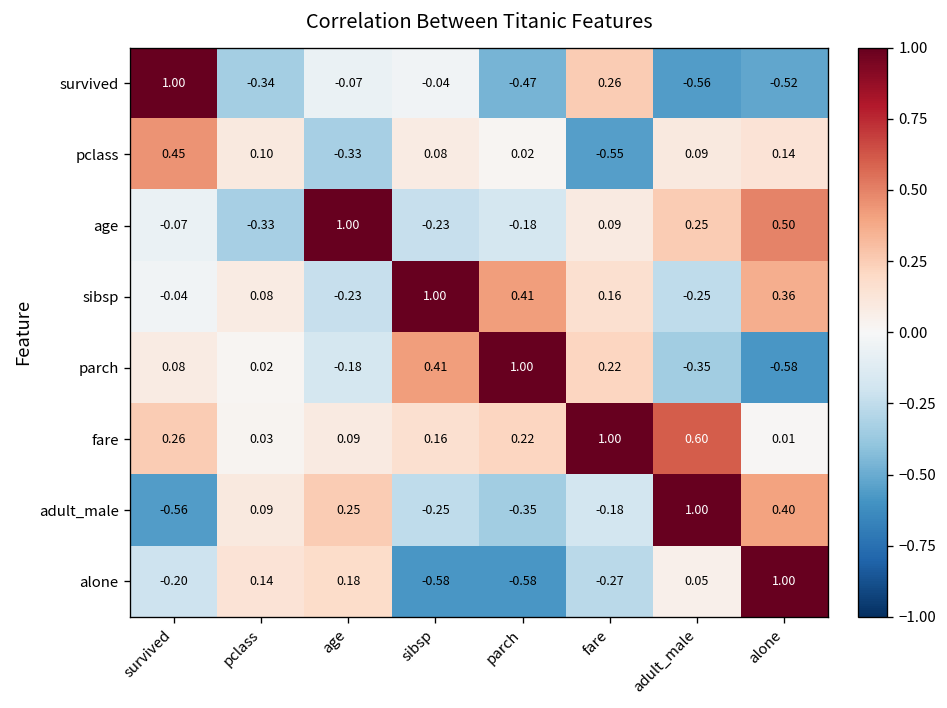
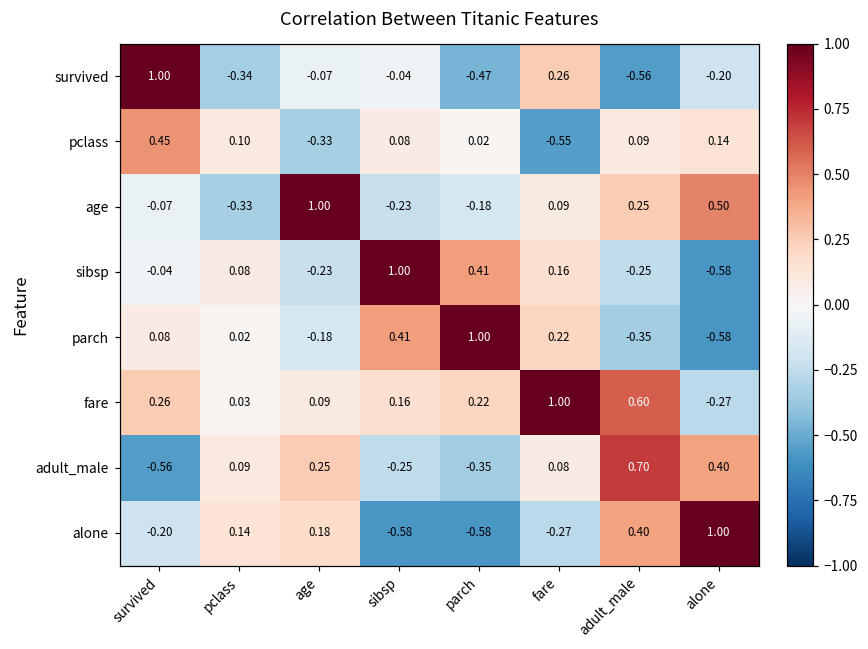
  {
    "survived": {
      "survived": 1.00,
      "pclass": -0.34,
      "age": -0.07,
      "sibsp": -0.04,
      "parch": -0.47,
      "fare": 0.26,
      "adult_male": -0.56,
-     "alone": -0.52
+     "alone": -0.20
    },
    "pclass": {
      "survived": 0.45,
      "pclass": 0.10,
      "age": -0.33,
      "sibsp": 0.08,
      "parch": 0.02,
      "fare": -0.55,
      "adult_male": 0.09,
      "alone": 0.14
    },
    "age": {
      "survived": -0.07,
      "pclass": -0.33,
      "age": 1.00,
      "sibsp": -0.23,
      "parch": -0.18,
      "fare": 0.09,
      "adult_male": 0.25,
      "alone": 0.50
    },
    "sibsp": {
      "survived": -0.04,
      "pclass": 0.08,
      "age": -0.23,
      "sibsp": 1.00,
      "parch": 0.41,
      "fare": 0.16,
      "adult_male": -0.25,
-     "alone": 0.36
+     "alone": -0.58
    },
    "parch": {
      "survived": 0.08,
      "pclass": 0.02,
      "age": -0.18,
      "sibsp": 0.41,
      "parch": 1.00,
      "fare": 0.22,
      "adult_male": -0.35,
      "alone": -0.58
    },
    "fare": {
      "survived": 0.26,
      "pclass": 0.03,
      "age": 0.09,
      "sibsp": 0.16,
      "parch": 0.22,
      "fare": 1.00,
      "adult_male": 0.60,
-     "alone": 0.01
+     "alone": -0.27
    },
    "adult_male": {
      "survived": -0.56,
      "pclass": 0.09,
      "age": 0.25,
      "sibsp": -0.25,
      "parch": -0.35,
-     "fare": -0.18,
-     "adult_male": 1.00,
+     "fare": 0.08,
+     "adult_male": 0.70,
      "alone": 0.40
    },
    "alone": {
      "survived": -0.20,
      "pclass": 0.14,
      "age": 0.18,
      "sibsp": -0.58,
      "parch": -0.58,
      "fare": -0.27,
-     "adult_male": 0.05,
+     "adult_male": 0.40,
      "alone": 1.00
    }
  }
